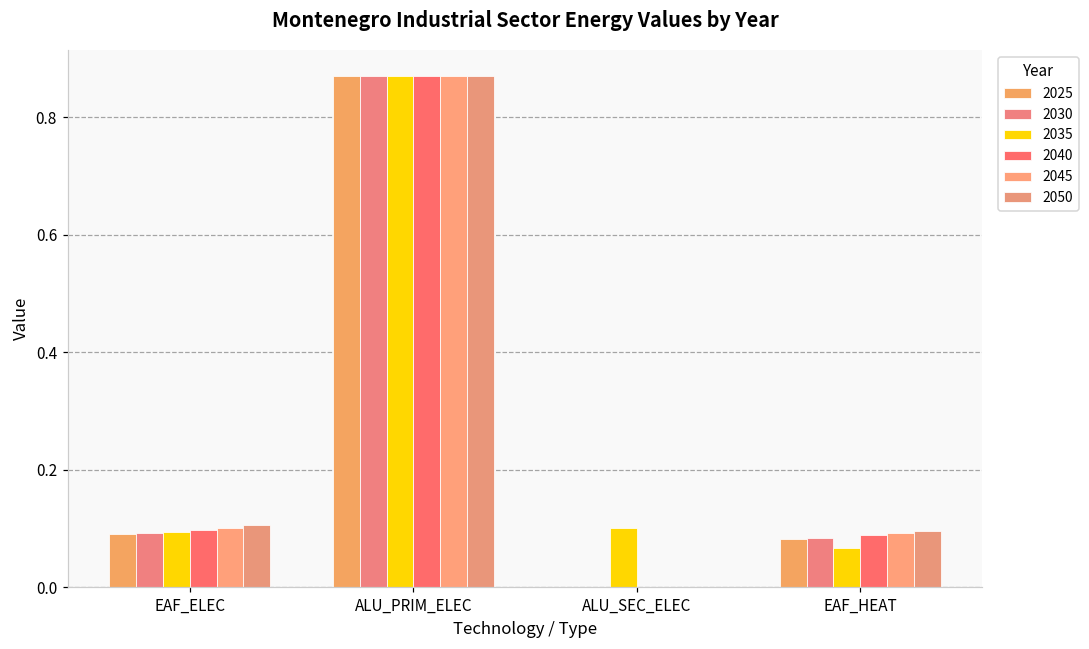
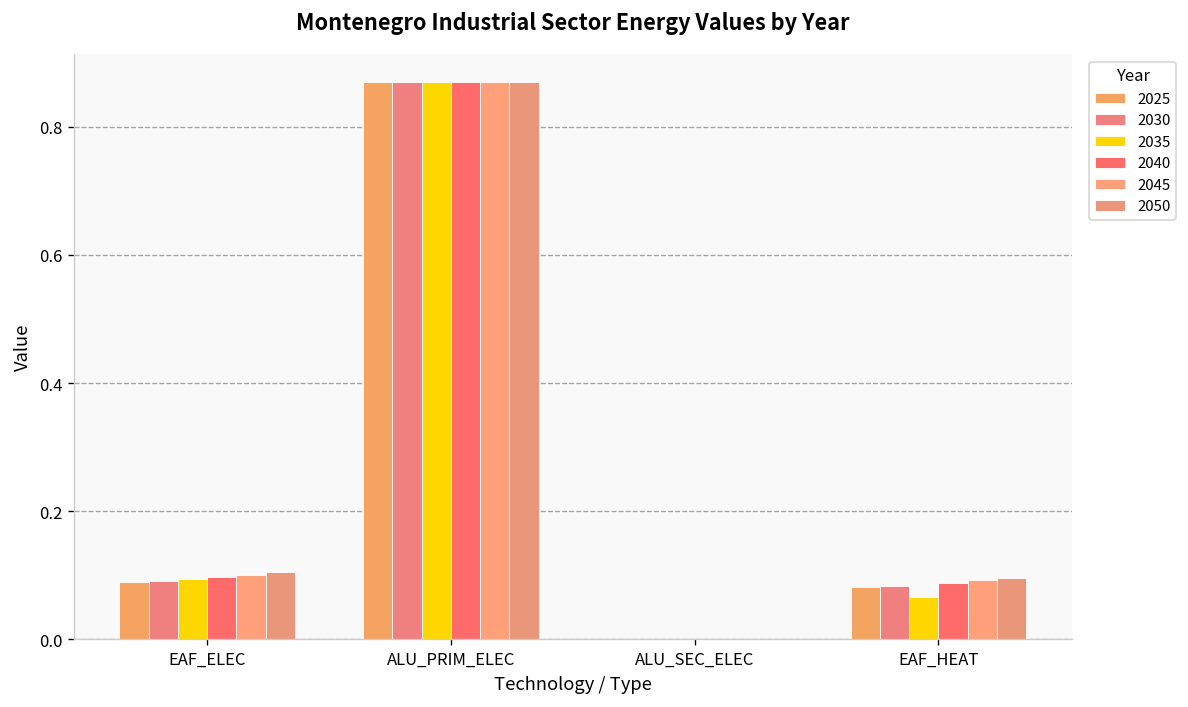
  {
    "2035": {
      "EAF_ELEC": 0.09,
      "ALU_PRIM_ELEC": 0.87,
-     "ALU_SEC_ELEC": 0.1,
+     "ALU_SEC_ELEC": 0.0,
      "EAF_HEAT": 0.07
    }
  }
